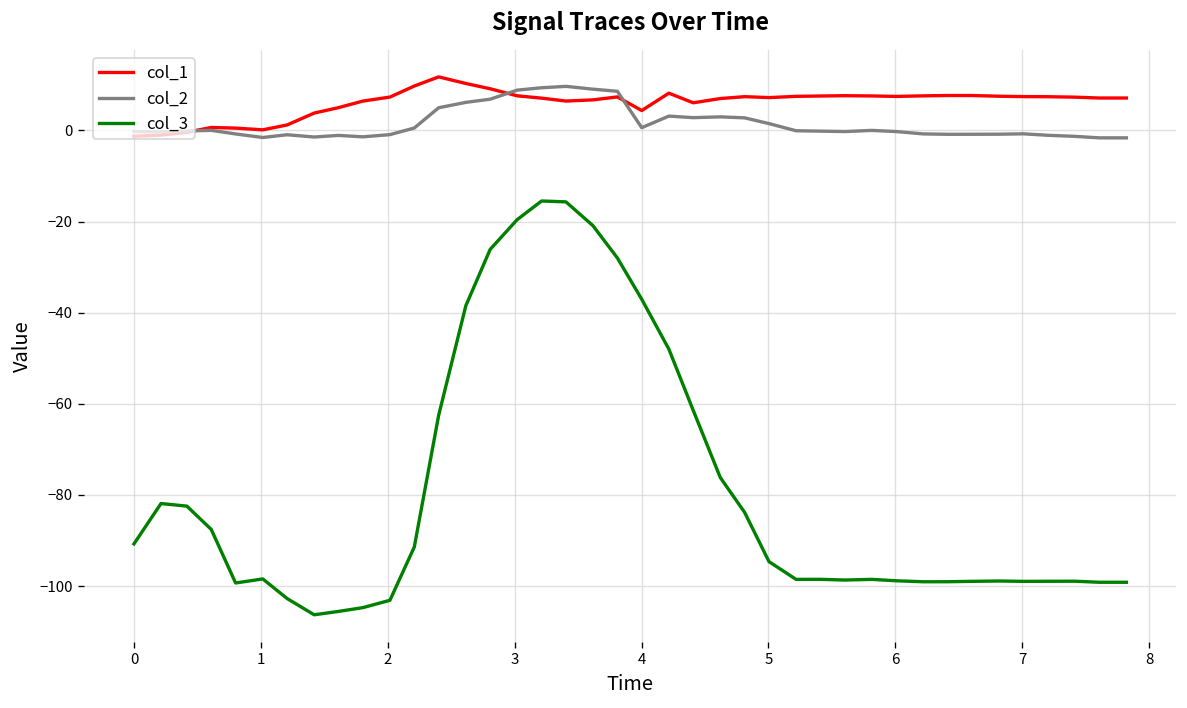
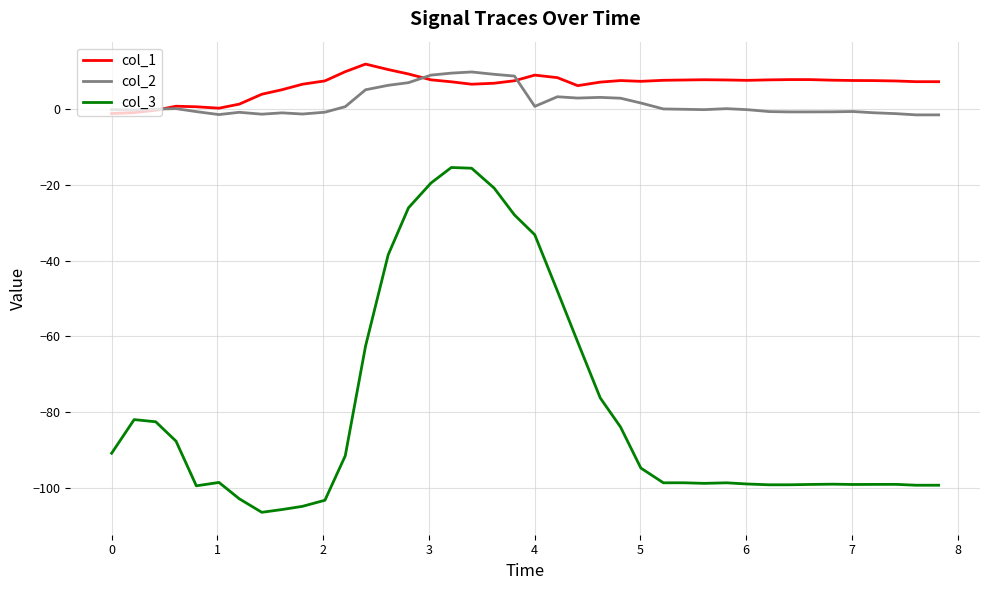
  {
    "col_1": {
-     "4": 4
+     "4": 9
    },
    "col_2": {
      "4": 1
    },
    "col_3": {
      "0": -91,
-     "4": -37
+     "4": -33
    }
  }
